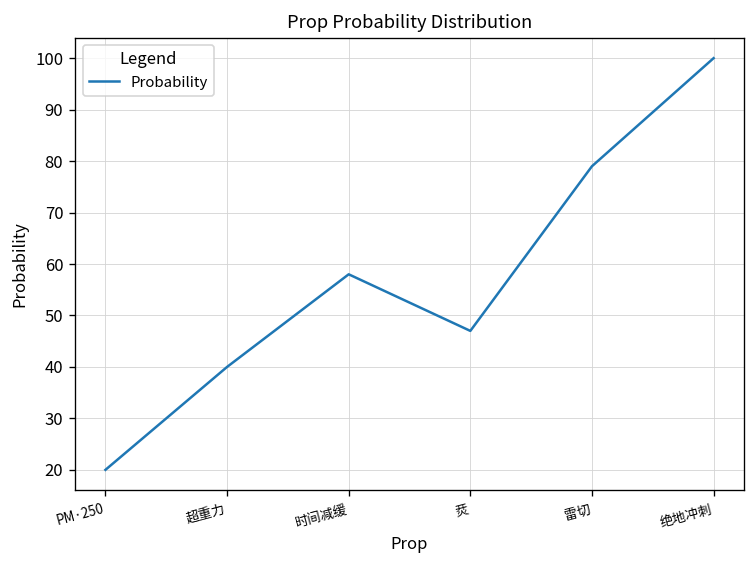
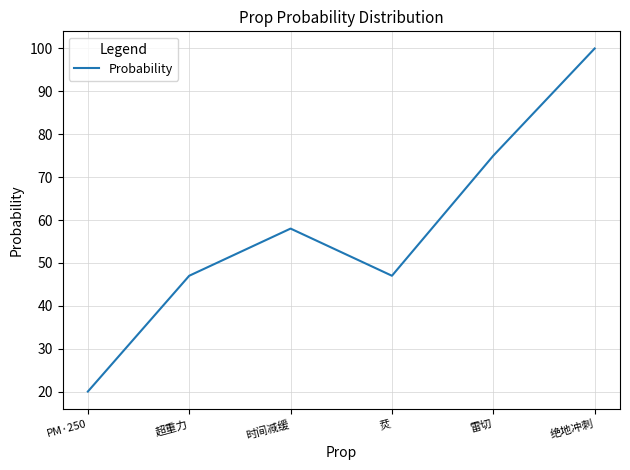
  {
    "PM·250": 20,
-   "超重力": 40,
+   "超重力": 47,
    "时间减缓": 58,
    "烎": 47,
-   "雷切": 79,
+   "雷切": 75,
    "绝地冲刺": 100
  }
